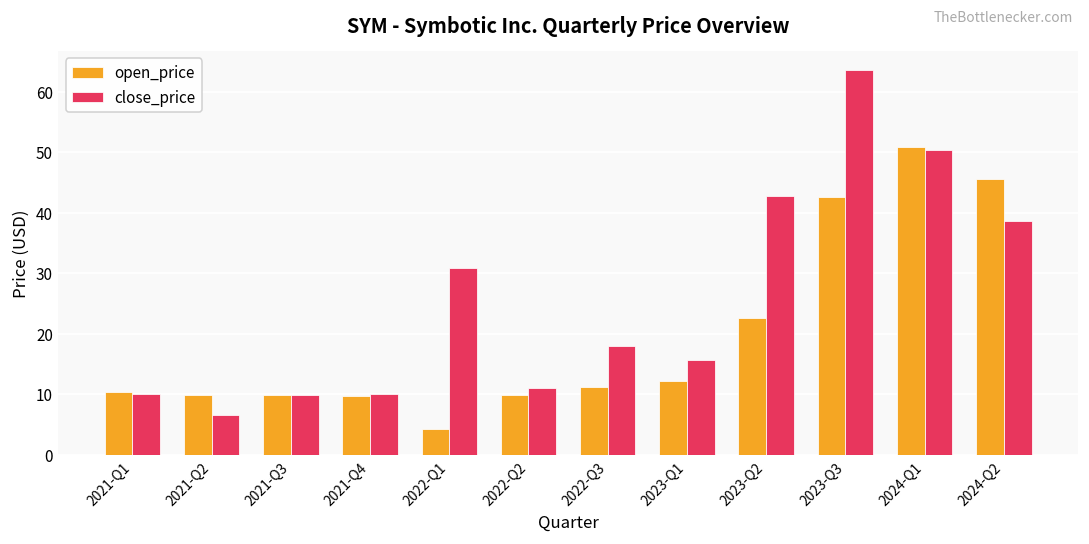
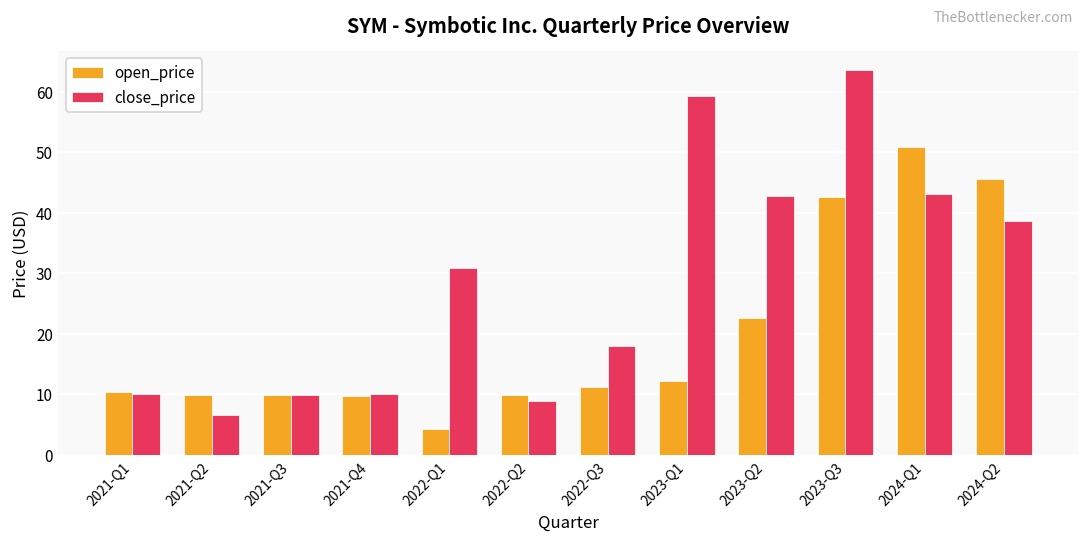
  {
    "open_price": {
      "2021-Q1": 10,
      "2021-Q2": 10,
      "2021-Q3": 10,
      "2021-Q4": 10,
      "2022-Q1": 4,
      "2022-Q2": 10,
      "2022-Q3": 11,
      "2023-Q1": 12,
      "2023-Q2": 23,
      "2023-Q3": 43,
      "2024-Q1": 51,
      "2024-Q2": 46
    },
    "close_price": {
      "2021-Q1": 10,
      "2021-Q2": 7,
      "2021-Q3": 10,
      "2021-Q4": 10,
      "2022-Q1": 31,
-     "2022-Q2": 11,
+     "2022-Q2": 9,
      "2022-Q3": 18,
-     "2023-Q1": 16,
+     "2023-Q1": 59,
      "2023-Q2": 43,
      "2023-Q3": 64,
-     "2024-Q1": 50,
+     "2024-Q1": 43,
      "2024-Q2": 39
    }
  }
